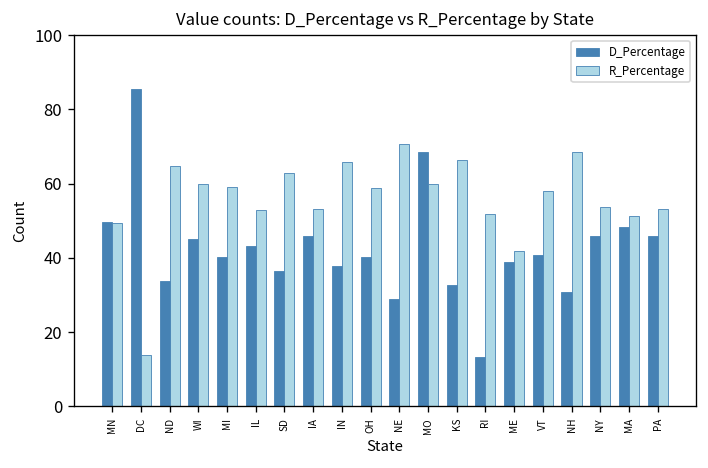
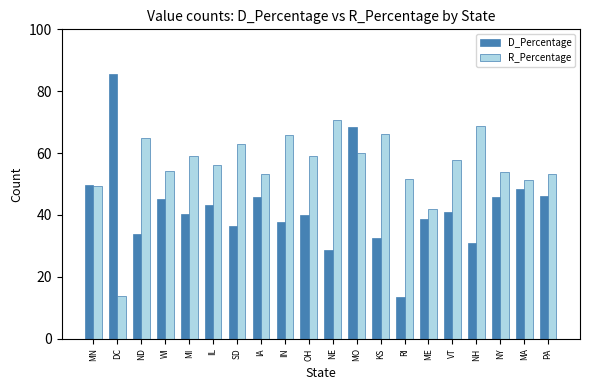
  {
    "D_Percentage": {
      "MN": 50,
      "DC": 85,
      "ND": 34,
      "WI": 45,
      "MI": 40,
      "IL": 43,
      "SD": 37,
      "IA": 46,
      "IN": 38,
      "OH": 40,
      "NE": 29,
      "MO": 68,
      "KS": 33,
      "RI": 13,
      "ME": 39,
      "VT": 41,
      "NH": 31,
      "NY": 46,
      "MA": 48,
      "PA": 46
    },
    "R_Percentage": {
      "MN": 50,
      "DC": 14,
      "ND": 65,
-     "WI": 60,
+     "WI": 54,
      "MI": 59,
-     "IL": 53,
+     "IL": 56,
      "SD": 63,
      "IA": 53,
      "IN": 66,
      "OH": 59,
      "NE": 71,
      "MO": 60,
      "KS": 66,
      "RI": 52,
      "ME": 42,
      "VT": 58,
      "NH": 69,
      "NY": 54,
      "MA": 51,
      "PA": 53
    }
  }
